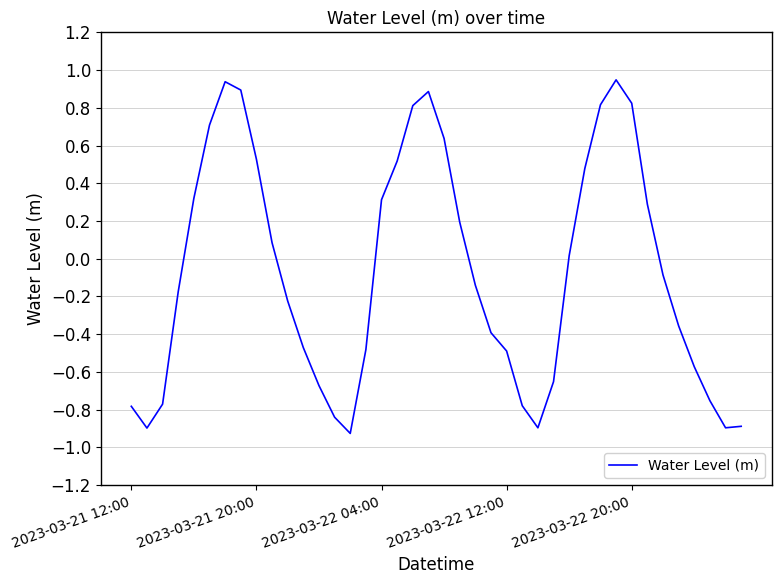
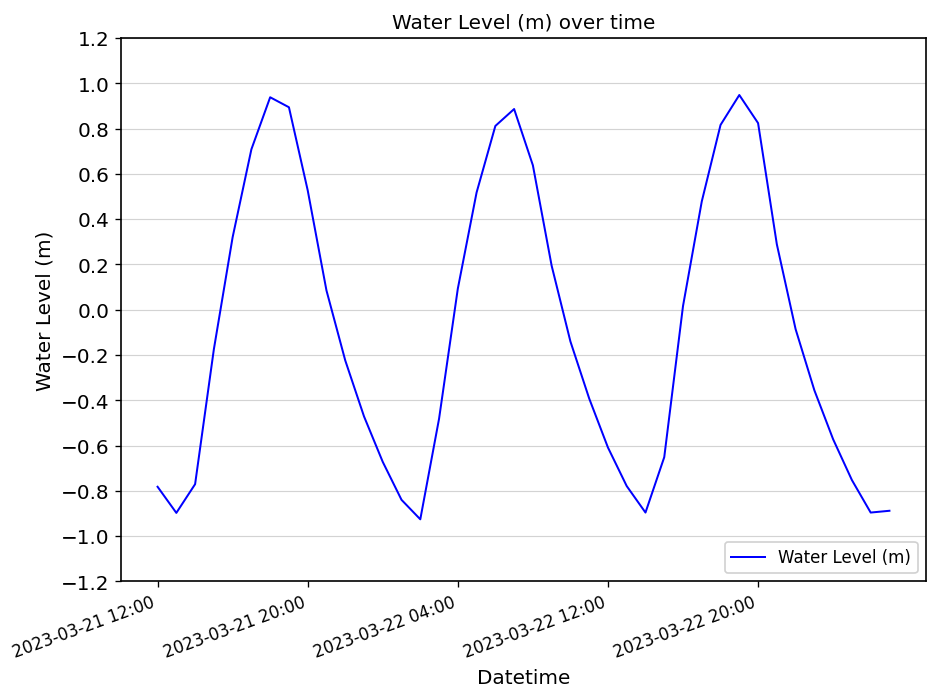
  {
    "2023-03-21 12:00": -0.78,
    "2023-03-21 20:00": 0.53,
-   "2023-03-22 04:00": 0.31,
-   "2023-03-22 12:00": -0.49,
+   "2023-03-22 04:00": 0.09,
+   "2023-03-22 12:00": -0.61,
    "2023-03-22 20:00": 0.82
  }
